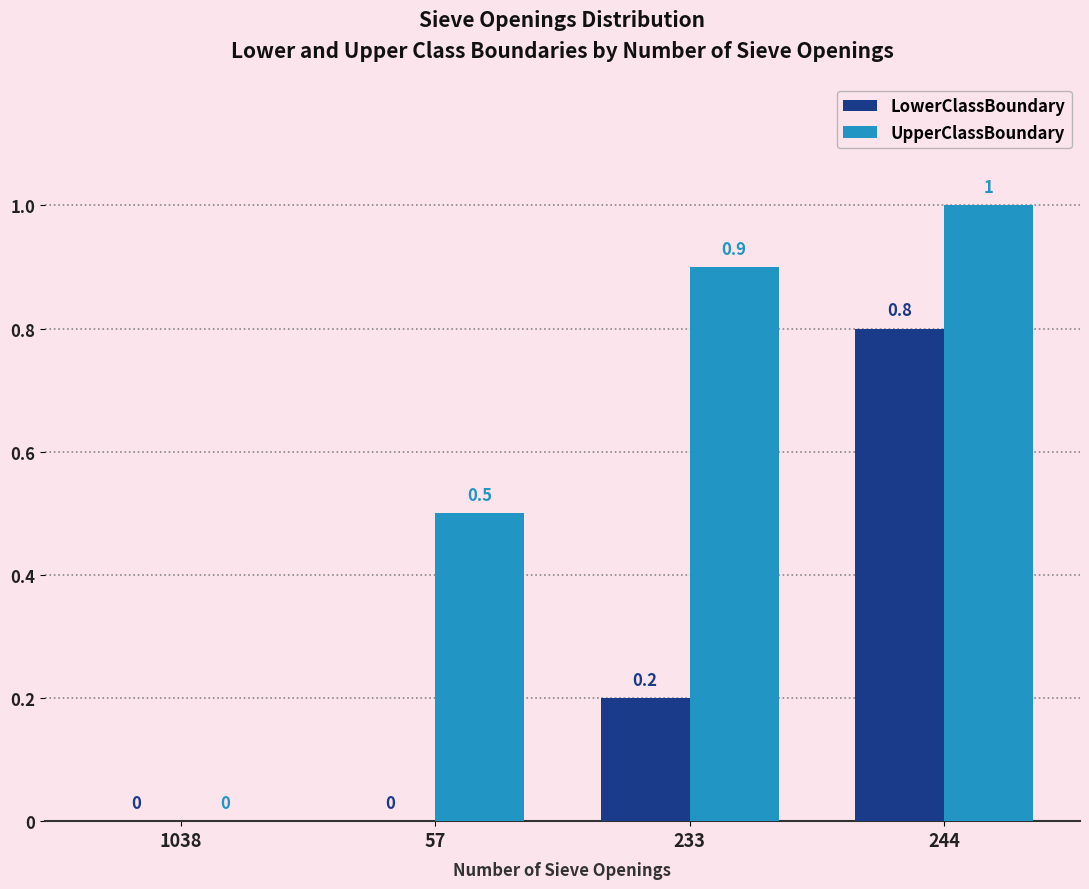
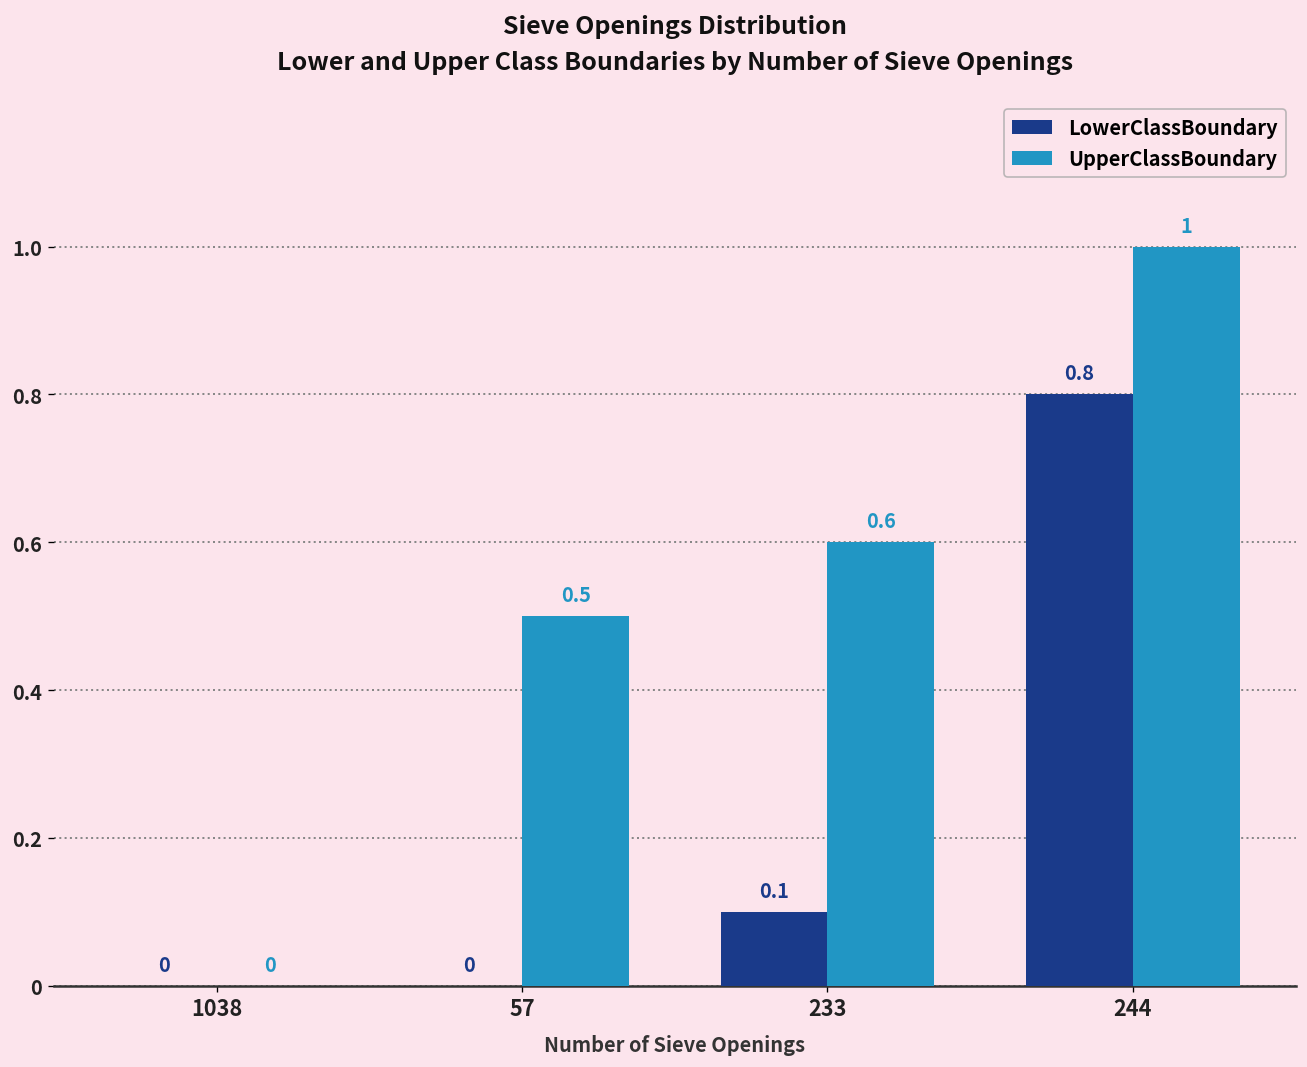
  {
    "LowerClassBoundary": {
      "1038": 0,
      "57": 0,
-     "233": 0.2,
+     "233": 0.1,
      "244": 0.8
    },
    "UpperClassBoundary": {
      "1038": 0,
      "57": 0.5,
-     "233": 0.9,
+     "233": 0.6,
      "244": 1
    }
  }
